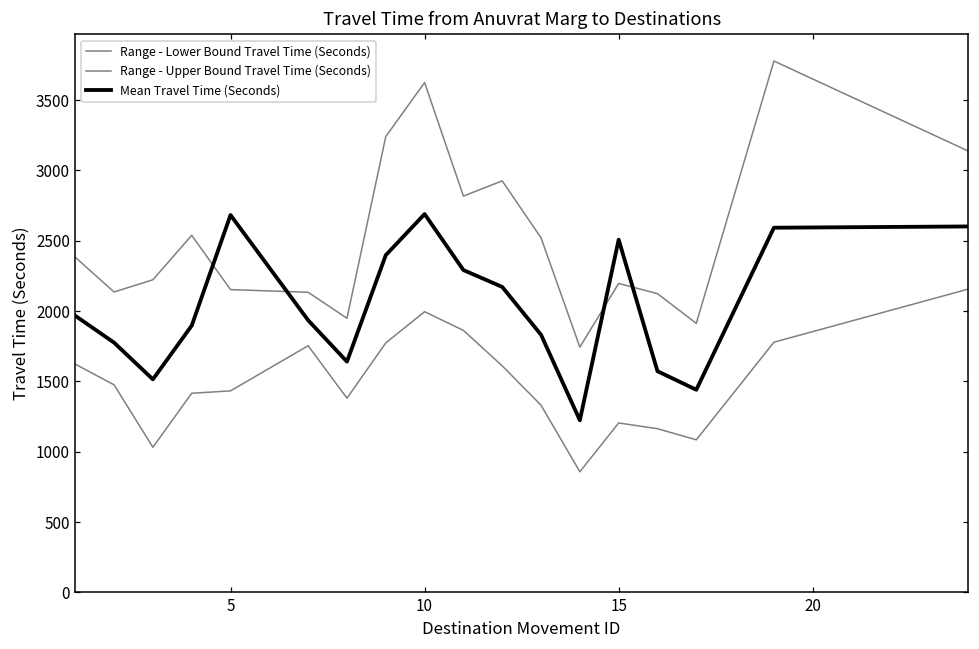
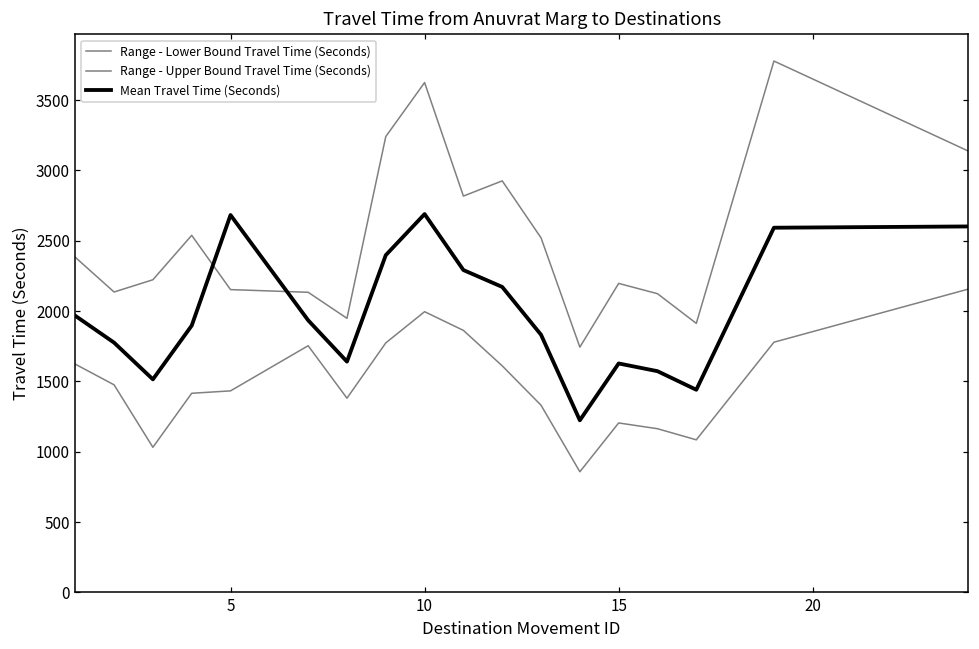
  {
    "Mean Travel Time (Seconds)": {
      "5": 2680,
      "10": 2690,
-     "15": 2510
+     "15": 1630
    }
  }
